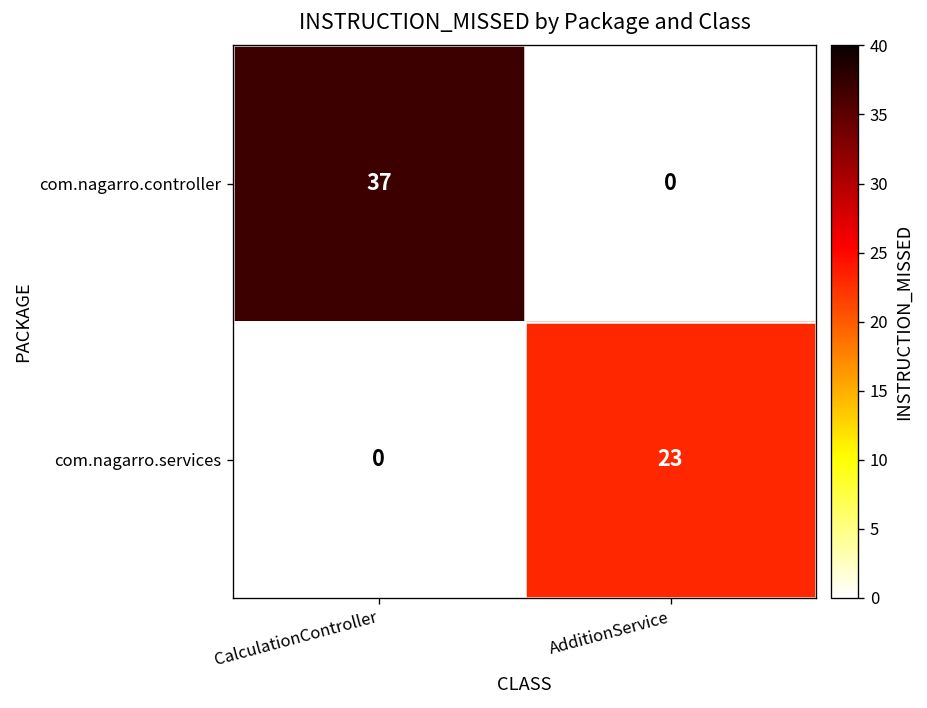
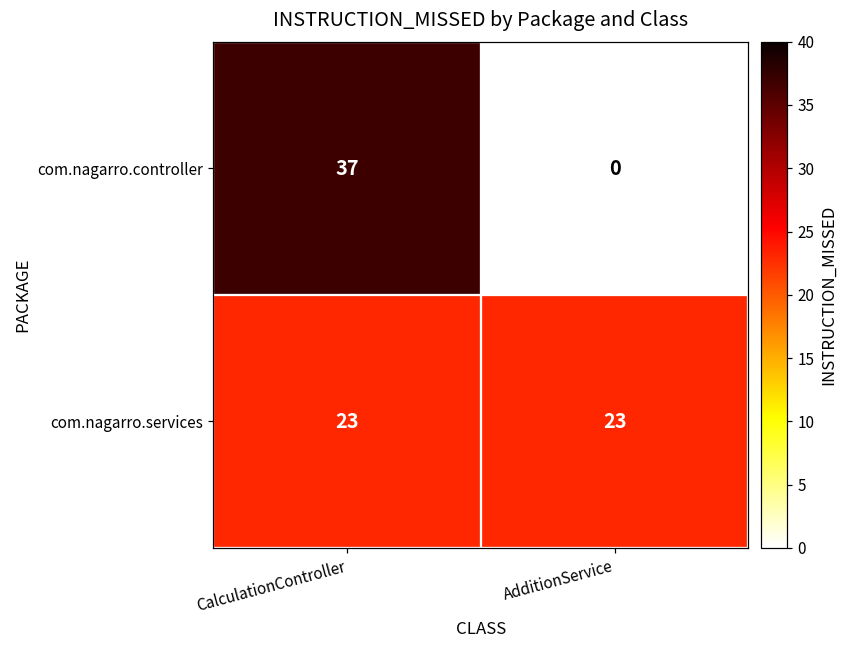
  {
    "com.nagarro.controller": {
      "CalculationController": 37,
      "AdditionService": 0
    },
    "com.nagarro.services": {
-     "CalculationController": 0,
+     "CalculationController": 23,
      "AdditionService": 23
    }
  }
